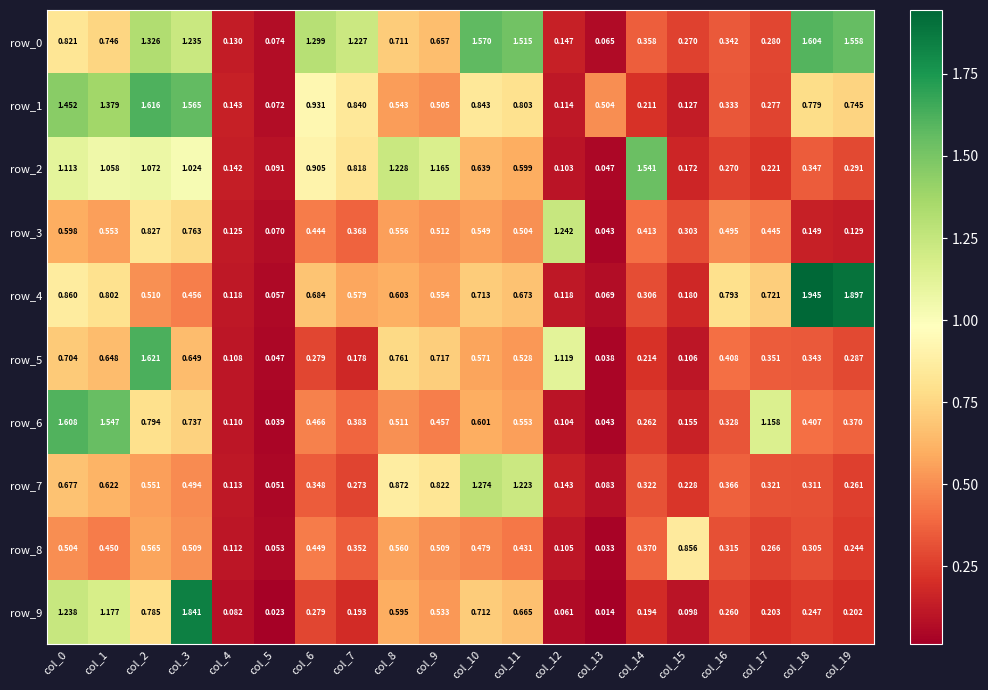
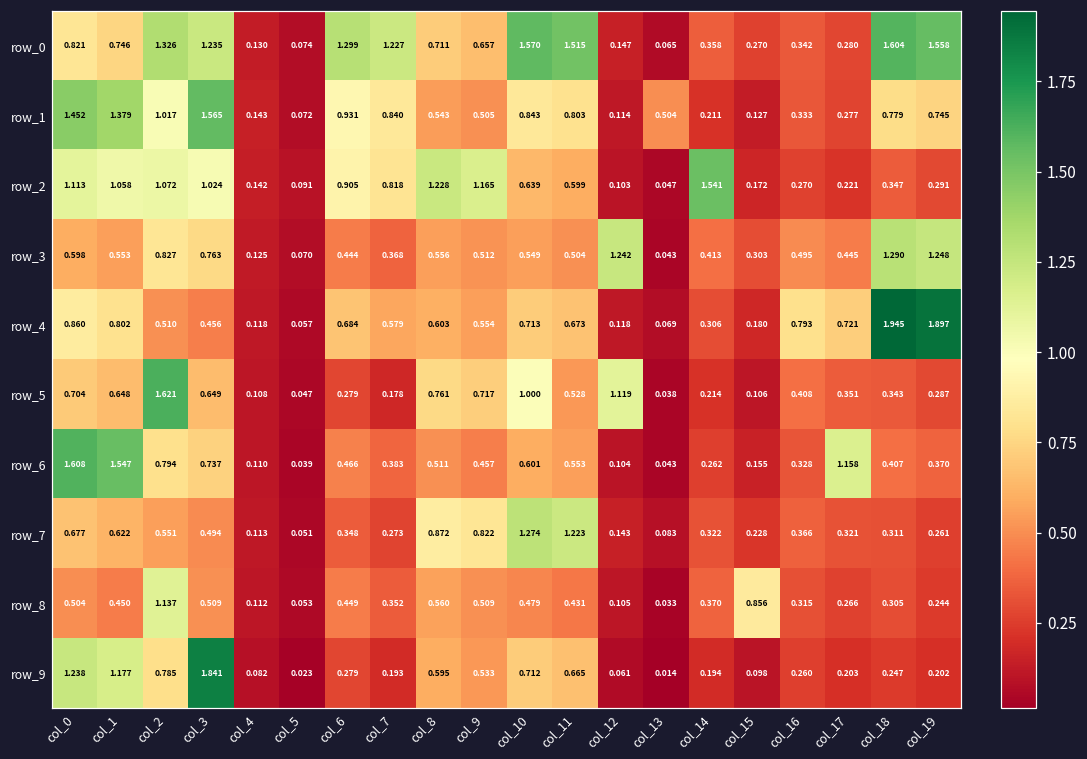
  {
    "row_0": {
      "col_0": 0.821,
      "col_1": 0.746,
      "col_2": 1.326,
      "col_3": 1.235,
      "col_4": 0.130,
      "col_5": 0.074,
      "col_6": 1.299,
      "col_7": 1.227,
      "col_8": 0.711,
      "col_9": 0.657,
      "col_10": 1.570,
      "col_11": 1.515,
      "col_12": 0.147,
      "col_13": 0.065,
      "col_14": 0.358,
      "col_15": 0.270,
      "col_16": 0.342,
      "col_17": 0.280,
      "col_18": 1.604,
      "col_19": 1.558
    },
    "row_1": {
      "col_0": 1.452,
      "col_1": 1.379,
-     "col_2": 1.616,
+     "col_2": 1.017,
      "col_3": 1.565,
      "col_4": 0.143,
      "col_5": 0.072,
      "col_6": 0.931,
      "col_7": 0.840,
      "col_8": 0.543,
      "col_9": 0.505,
      "col_10": 0.843,
      "col_11": 0.803,
      "col_12": 0.114,
      "col_13": 0.504,
      "col_14": 0.211,
      "col_15": 0.127,
      "col_16": 0.333,
      "col_17": 0.277,
      "col_18": 0.779,
      "col_19": 0.745
    },
    "row_2": {
      "col_0": 1.113,
      "col_1": 1.058,
      "col_2": 1.072,
      "col_3": 1.024,
      "col_4": 0.142,
      "col_5": 0.091,
      "col_6": 0.905,
      "col_7": 0.818,
      "col_8": 1.228,
      "col_9": 1.165,
      "col_10": 0.639,
      "col_11": 0.599,
      "col_12": 0.103,
      "col_13": 0.047,
      "col_14": 1.541,
      "col_15": 0.172,
      "col_16": 0.270,
      "col_17": 0.221,
      "col_18": 0.347,
      "col_19": 0.291
    },
    "row_3": {
      "col_0": 0.598,
      "col_1": 0.553,
      "col_2": 0.827,
      "col_3": 0.763,
      "col_4": 0.125,
      "col_5": 0.070,
      "col_6": 0.444,
      "col_7": 0.368,
      "col_8": 0.556,
      "col_9": 0.512,
      "col_10": 0.549,
      "col_11": 0.504,
      "col_12": 1.242,
      "col_13": 0.043,
      "col_14": 0.413,
      "col_15": 0.303,
      "col_16": 0.495,
      "col_17": 0.445,
-     "col_18": 0.149,
-     "col_19": 0.129
+     "col_18": 1.290,
+     "col_19": 1.248
    },
    "row_4": {
      "col_0": 0.860,
      "col_1": 0.802,
      "col_2": 0.510,
      "col_3": 0.456,
      "col_4": 0.118,
      "col_5": 0.057,
      "col_6": 0.684,
      "col_7": 0.579,
      "col_8": 0.603,
      "col_9": 0.554,
      "col_10": 0.713,
      "col_11": 0.673,
      "col_12": 0.118,
      "col_13": 0.069,
      "col_14": 0.306,
      "col_15": 0.180,
      "col_16": 0.793,
      "col_17": 0.721,
      "col_18": 1.945,
      "col_19": 1.897
    },
    "row_5": {
      "col_0": 0.704,
      "col_1": 0.648,
      "col_2": 1.621,
      "col_3": 0.649,
      "col_4": 0.108,
      "col_5": 0.047,
      "col_6": 0.279,
      "col_7": 0.178,
      "col_8": 0.761,
      "col_9": 0.717,
-     "col_10": 0.571,
+     "col_10": 1.000,
      "col_11": 0.528,
      "col_12": 1.119,
      "col_13": 0.038,
      "col_14": 0.214,
      "col_15": 0.106,
      "col_16": 0.408,
      "col_17": 0.351,
      "col_18": 0.343,
      "col_19": 0.287
    },
    "row_6": {
      "col_0": 1.608,
      "col_1": 1.547,
      "col_2": 0.794,
      "col_3": 0.737,
      "col_4": 0.110,
      "col_5": 0.039,
      "col_6": 0.466,
      "col_7": 0.383,
      "col_8": 0.511,
      "col_9": 0.457,
      "col_10": 0.601,
      "col_11": 0.553,
      "col_12": 0.104,
      "col_13": 0.043,
      "col_14": 0.262,
      "col_15": 0.155,
      "col_16": 0.328,
      "col_17": 1.158,
      "col_18": 0.407,
      "col_19": 0.370
    },
    "row_7": {
      "col_0": 0.677,
      "col_1": 0.622,
      "col_2": 0.551,
      "col_3": 0.494,
      "col_4": 0.113,
      "col_5": 0.051,
      "col_6": 0.348,
      "col_7": 0.273,
      "col_8": 0.872,
      "col_9": 0.822,
      "col_10": 1.274,
      "col_11": 1.223,
      "col_12": 0.143,
      "col_13": 0.083,
      "col_14": 0.322,
      "col_15": 0.228,
      "col_16": 0.366,
      "col_17": 0.321,
      "col_18": 0.311,
      "col_19": 0.261
    },
    "row_8": {
      "col_0": 0.504,
      "col_1": 0.450,
-     "col_2": 0.565,
+     "col_2": 1.137,
      "col_3": 0.509,
      "col_4": 0.112,
      "col_5": 0.053,
      "col_6": 0.449,
      "col_7": 0.352,
      "col_8": 0.560,
      "col_9": 0.509,
      "col_10": 0.479,
      "col_11": 0.431,
      "col_12": 0.105,
      "col_13": 0.033,
      "col_14": 0.370,
      "col_15": 0.856,
      "col_16": 0.315,
      "col_17": 0.266,
      "col_18": 0.305,
      "col_19": 0.244
    },
    "row_9": {
      "col_0": 1.238,
      "col_1": 1.177,
      "col_2": 0.785,
      "col_3": 1.841,
      "col_4": 0.082,
      "col_5": 0.023,
      "col_6": 0.279,
      "col_7": 0.193,
      "col_8": 0.595,
      "col_9": 0.533,
      "col_10": 0.712,
      "col_11": 0.665,
      "col_12": 0.061,
      "col_13": 0.014,
      "col_14": 0.194,
      "col_15": 0.098,
      "col_16": 0.260,
      "col_17": 0.203,
      "col_18": 0.247,
      "col_19": 0.202
    }
  }
